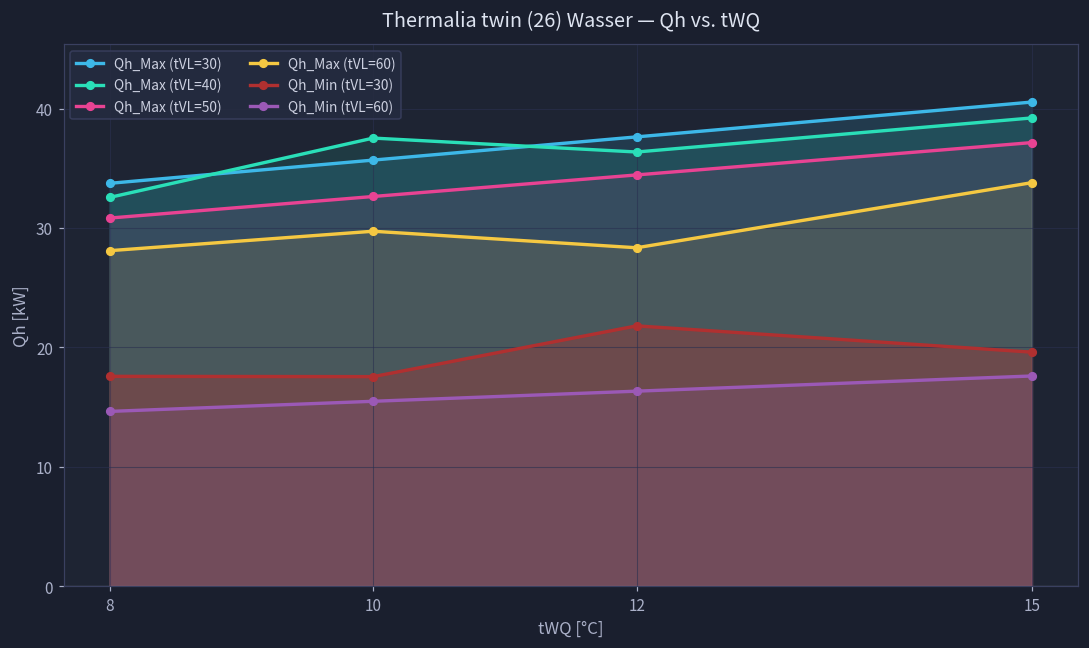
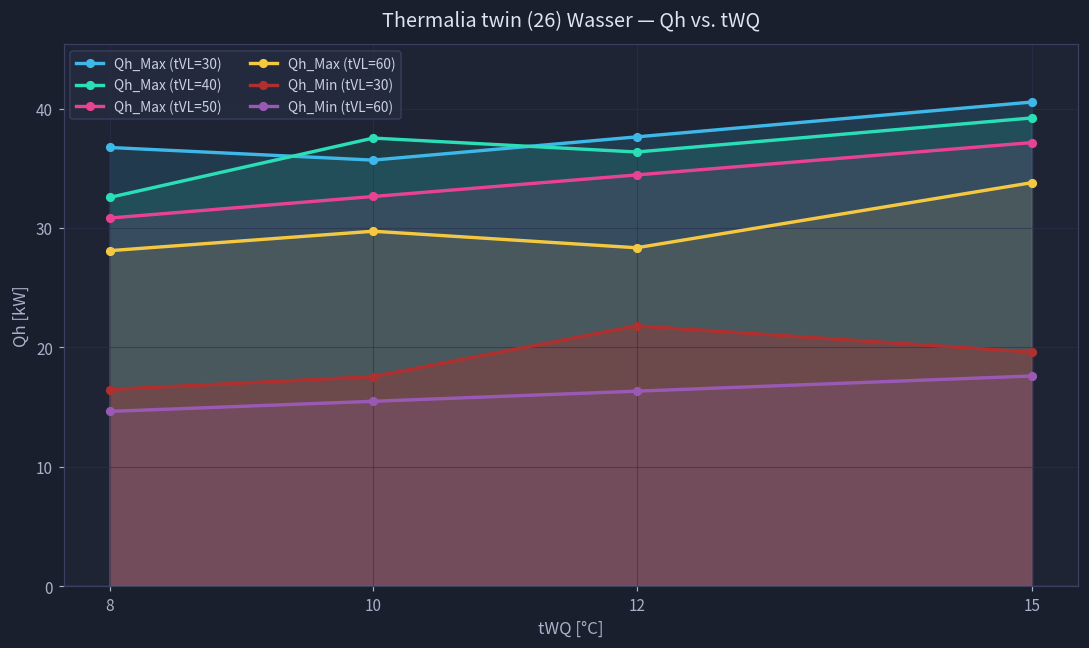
  {
    "Qh_Max (tVL=30)": {
-     "8": 33.7,
+     "8": 36.7,
      "10": 35.7,
      "12": 37.6,
      "15": 40.5
    },
    "Qh_Max (tVL=40)": {
      "8": 32.6,
      "10": 37.5,
      "12": 36.4,
      "15": 39.2
    },
    "Qh_Max (tVL=50)": {
      "8": 30.8,
      "10": 32.6,
      "12": 34.4,
      "15": 37.1
    },
    "Qh_Max (tVL=60)": {
      "8": 28.1,
      "10": 29.7,
      "12": 28.3,
      "15": 33.8
    },
    "Qh_Min (tVL=30)": {
-     "8": 17.6,
+     "8": 16.5,
      "10": 17.5,
      "12": 21.8,
      "15": 19.6
    },
    "Qh_Min (tVL=60)": {
      "8": 14.6,
      "10": 15.5,
      "12": 16.3,
      "15": 17.6
    }
  }
